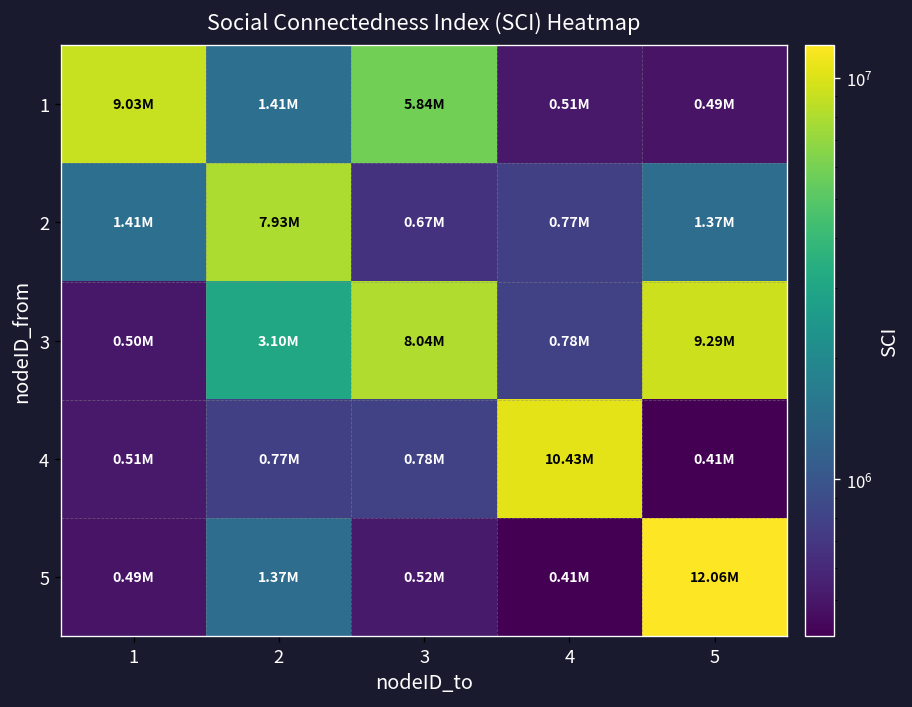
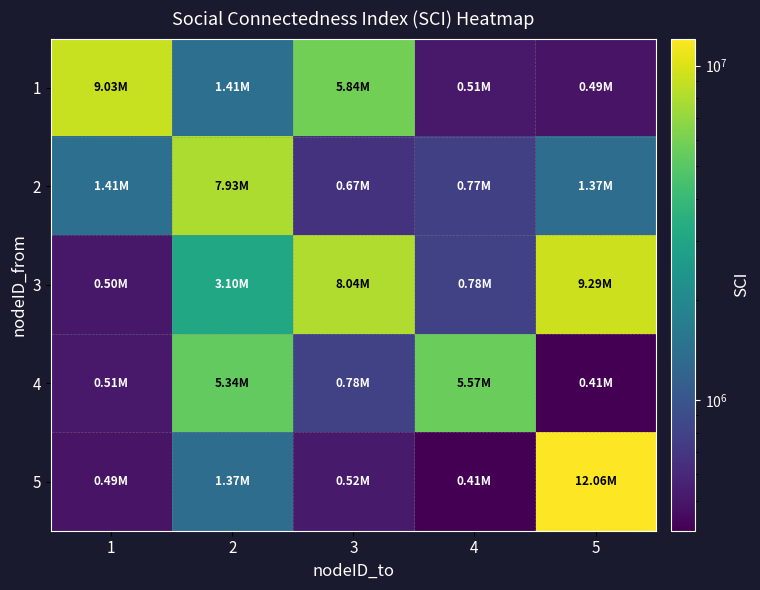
  {
    "1": {
      "1": "9.03M",
      "2": "1.41M",
      "3": "5.84M",
      "4": "0.51M",
      "5": "0.49M"
    },
    "2": {
      "1": "1.41M",
      "2": "7.93M",
      "3": "0.67M",
      "4": "0.77M",
      "5": "1.37M"
    },
    "3": {
      "1": "0.50M",
      "2": "3.10M",
      "3": "8.04M",
      "4": "0.78M",
      "5": "9.29M"
    },
    "4": {
      "1": "0.51M",
-     "2": "0.77M",
+     "2": "5.34M",
      "3": "0.78M",
-     "4": "10.43M",
+     "4": "5.57M",
      "5": "0.41M"
    },
    "5": {
      "1": "0.49M",
      "2": "1.37M",
      "3": "0.52M",
      "4": "0.41M",
      "5": "12.06M"
    }
  }
